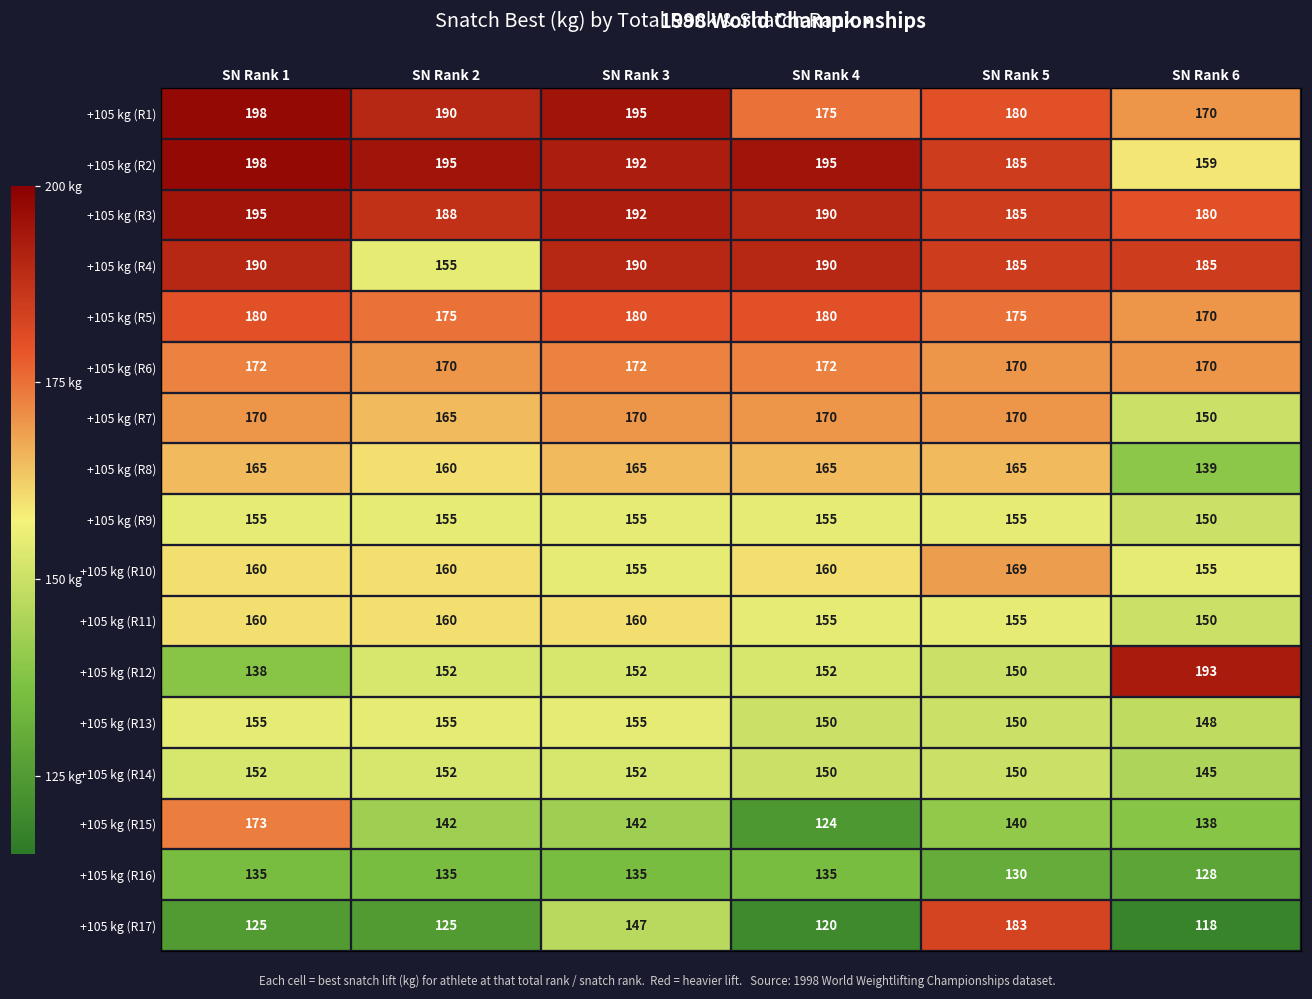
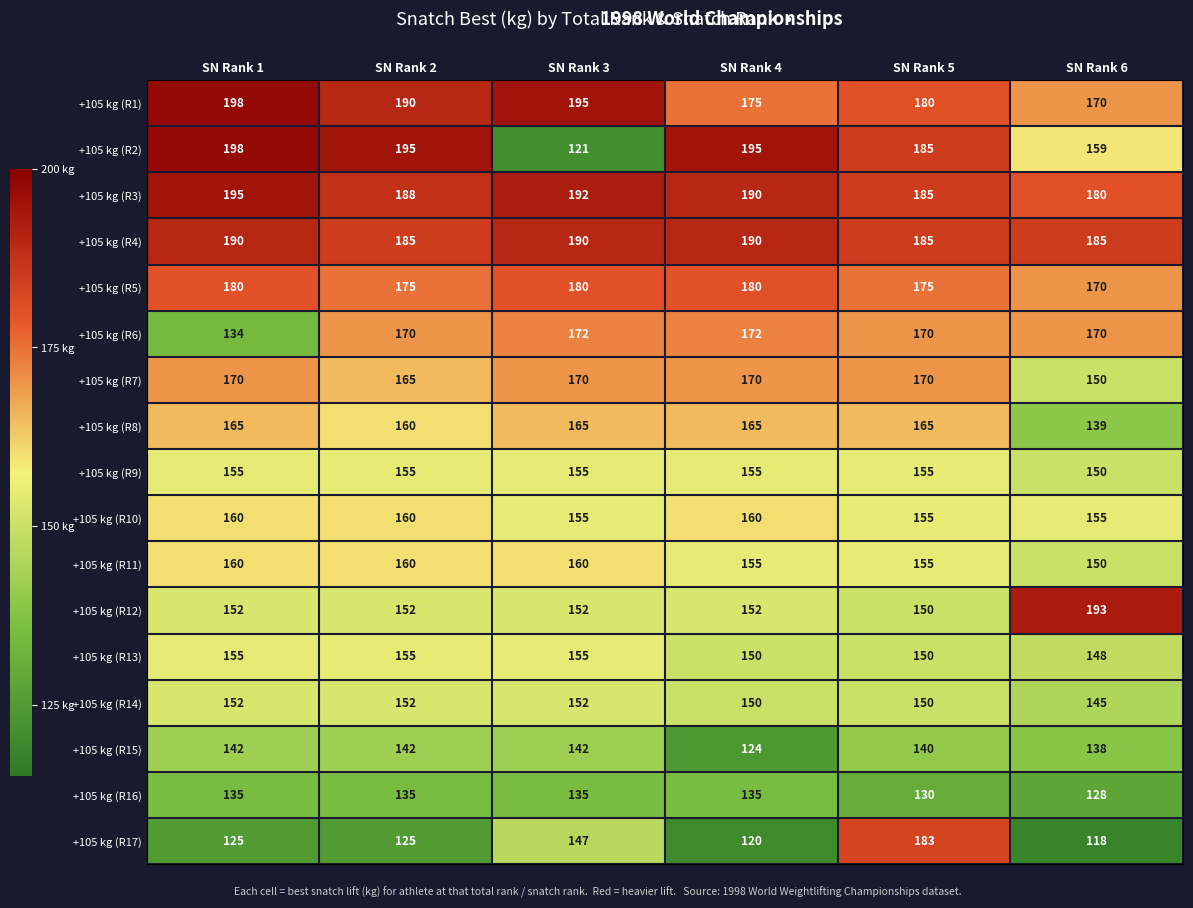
  {
    "+105 kg (R1)": {
      "SN Rank 1": 198,
      "SN Rank 2": 190,
      "SN Rank 3": 195,
      "SN Rank 4": 175,
      "SN Rank 5": 180,
      "SN Rank 6": 170
    },
    "+105 kg (R2)": {
      "SN Rank 1": 198,
      "SN Rank 2": 195,
-     "SN Rank 3": 192,
+     "SN Rank 3": 121,
      "SN Rank 4": 195,
      "SN Rank 5": 185,
      "SN Rank 6": 159
    },
    "+105 kg (R3)": {
      "SN Rank 1": 195,
      "SN Rank 2": 188,
      "SN Rank 3": 192,
      "SN Rank 4": 190,
      "SN Rank 5": 185,
      "SN Rank 6": 180
    },
    "+105 kg (R4)": {
      "SN Rank 1": 190,
-     "SN Rank 2": 155,
+     "SN Rank 2": 185,
      "SN Rank 3": 190,
      "SN Rank 4": 190,
      "SN Rank 5": 185,
      "SN Rank 6": 185
    },
    "+105 kg (R5)": {
      "SN Rank 1": 180,
      "SN Rank 2": 175,
      "SN Rank 3": 180,
      "SN Rank 4": 180,
      "SN Rank 5": 175,
      "SN Rank 6": 170
    },
    "+105 kg (R6)": {
-     "SN Rank 1": 172,
+     "SN Rank 1": 134,
      "SN Rank 2": 170,
      "SN Rank 3": 172,
      "SN Rank 4": 172,
      "SN Rank 5": 170,
      "SN Rank 6": 170
    },
    "+105 kg (R7)": {
      "SN Rank 1": 170,
      "SN Rank 2": 165,
      "SN Rank 3": 170,
      "SN Rank 4": 170,
      "SN Rank 5": 170,
      "SN Rank 6": 150
    },
    "+105 kg (R8)": {
      "SN Rank 1": 165,
      "SN Rank 2": 160,
      "SN Rank 3": 165,
      "SN Rank 4": 165,
      "SN Rank 5": 165,
      "SN Rank 6": 139
    },
    "+105 kg (R9)": {
      "SN Rank 1": 155,
      "SN Rank 2": 155,
      "SN Rank 3": 155,
      "SN Rank 4": 155,
      "SN Rank 5": 155,
      "SN Rank 6": 150
    },
    "+105 kg (R10)": {
      "SN Rank 1": 160,
      "SN Rank 2": 160,
      "SN Rank 3": 155,
      "SN Rank 4": 160,
-     "SN Rank 5": 169,
+     "SN Rank 5": 155,
      "SN Rank 6": 155
    },
    "+105 kg (R11)": {
      "SN Rank 1": 160,
      "SN Rank 2": 160,
      "SN Rank 3": 160,
      "SN Rank 4": 155,
      "SN Rank 5": 155,
      "SN Rank 6": 150
    },
    "+105 kg (R12)": {
-     "SN Rank 1": 138,
+     "SN Rank 1": 152,
      "SN Rank 2": 152,
      "SN Rank 3": 152,
      "SN Rank 4": 152,
      "SN Rank 5": 150,
      "SN Rank 6": 193
    },
    "+105 kg (R13)": {
      "SN Rank 1": 155,
      "SN Rank 2": 155,
      "SN Rank 3": 155,
      "SN Rank 4": 150,
      "SN Rank 5": 150,
      "SN Rank 6": 148
    },
    "+105 kg (R14)": {
      "SN Rank 1": 152,
      "SN Rank 2": 152,
      "SN Rank 3": 152,
      "SN Rank 4": 150,
      "SN Rank 5": 150,
      "SN Rank 6": 145
    },
    "+105 kg (R15)": {
-     "SN Rank 1": 173,
+     "SN Rank 1": 142,
      "SN Rank 2": 142,
      "SN Rank 3": 142,
      "SN Rank 4": 124,
      "SN Rank 5": 140,
      "SN Rank 6": 138
    },
    "+105 kg (R16)": {
      "SN Rank 1": 135,
      "SN Rank 2": 135,
      "SN Rank 3": 135,
      "SN Rank 4": 135,
      "SN Rank 5": 130,
      "SN Rank 6": 128
    },
    "+105 kg (R17)": {
      "SN Rank 1": 125,
      "SN Rank 2": 125,
      "SN Rank 3": 147,
      "SN Rank 4": 120,
      "SN Rank 5": 183,
      "SN Rank 6": 118
    }
  }
